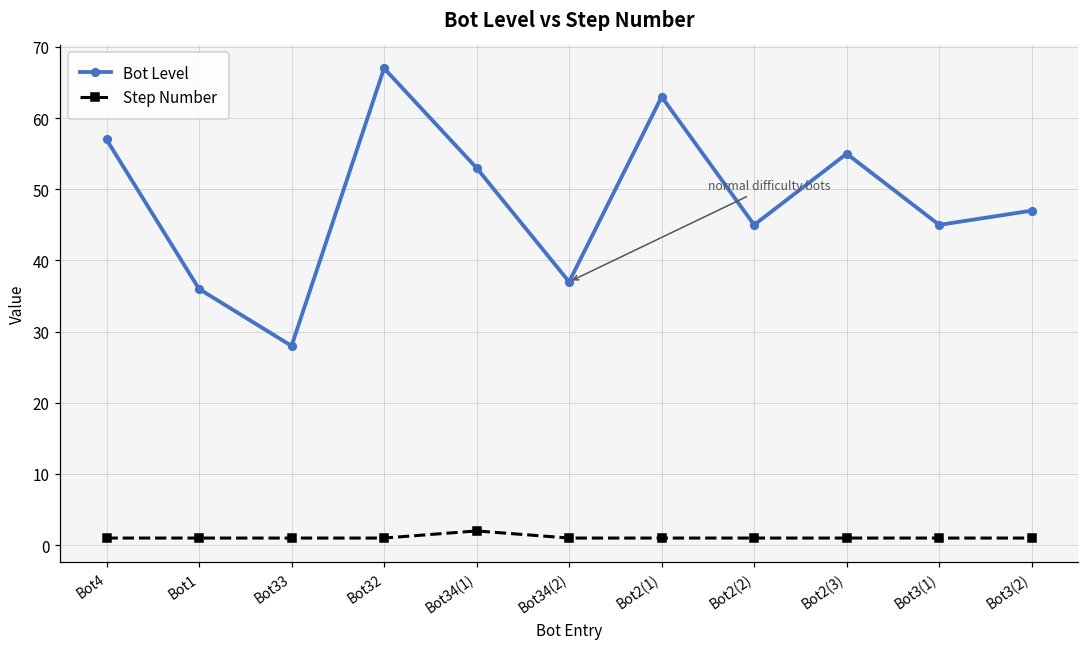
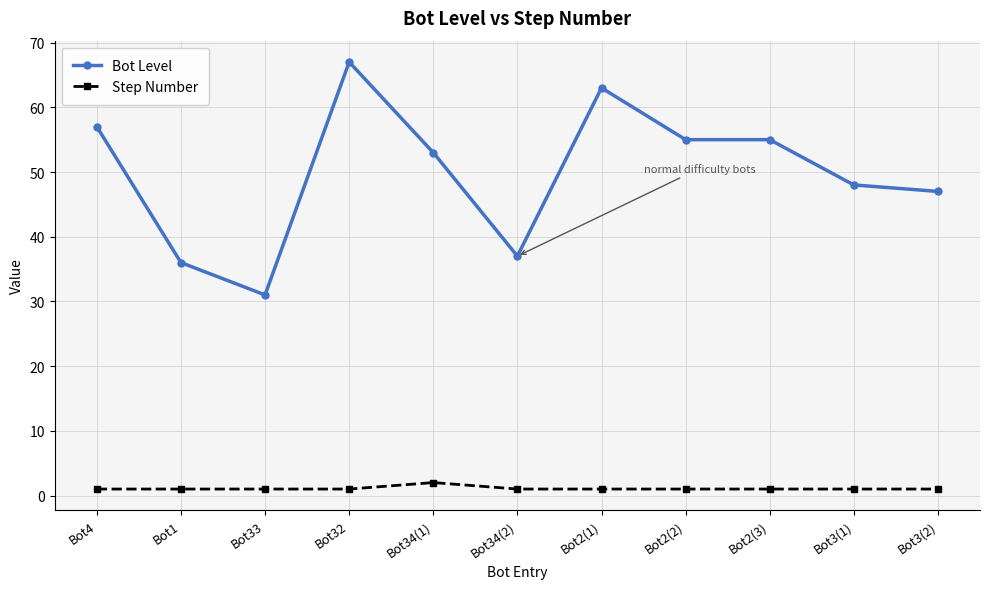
  {
    "Bot Level": {
      "Bot4": 57,
      "Bot1": 36,
-     "Bot33": 28,
+     "Bot33": 31,
      "Bot32": 67,
      "Bot34(1)": 53,
      "Bot34(2)": 37,
      "Bot2(1)": 63,
-     "Bot2(2)": 45,
+     "Bot2(2)": 55,
      "Bot2(3)": 55,
-     "Bot3(1)": 45,
+     "Bot3(1)": 48,
      "Bot3(2)": 47
    },
    "Step Number": {
      "Bot4": 1,
      "Bot1": 1,
      "Bot33": 1,
      "Bot32": 1,
      "Bot34(1)": 2,
      "Bot34(2)": 1,
      "Bot2(1)": 1,
      "Bot2(2)": 1,
      "Bot2(3)": 1,
      "Bot3(1)": 1,
      "Bot3(2)": 1
    }
  }
